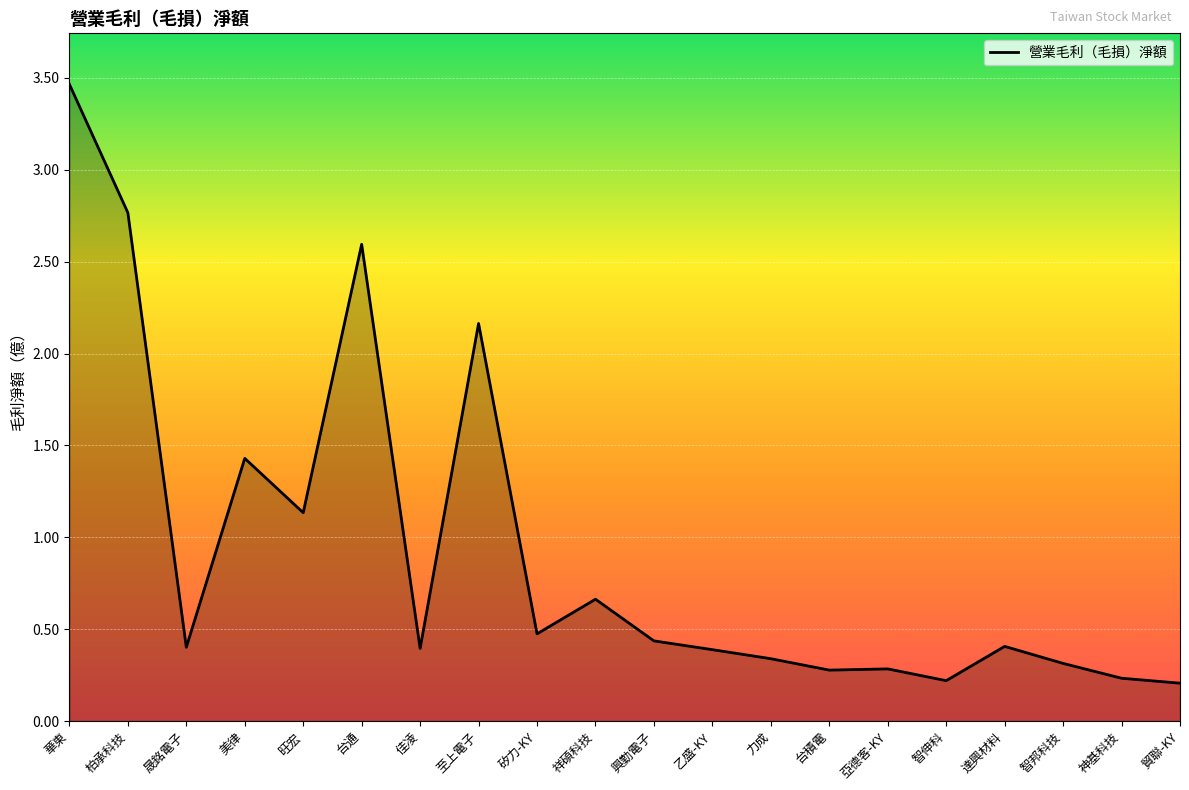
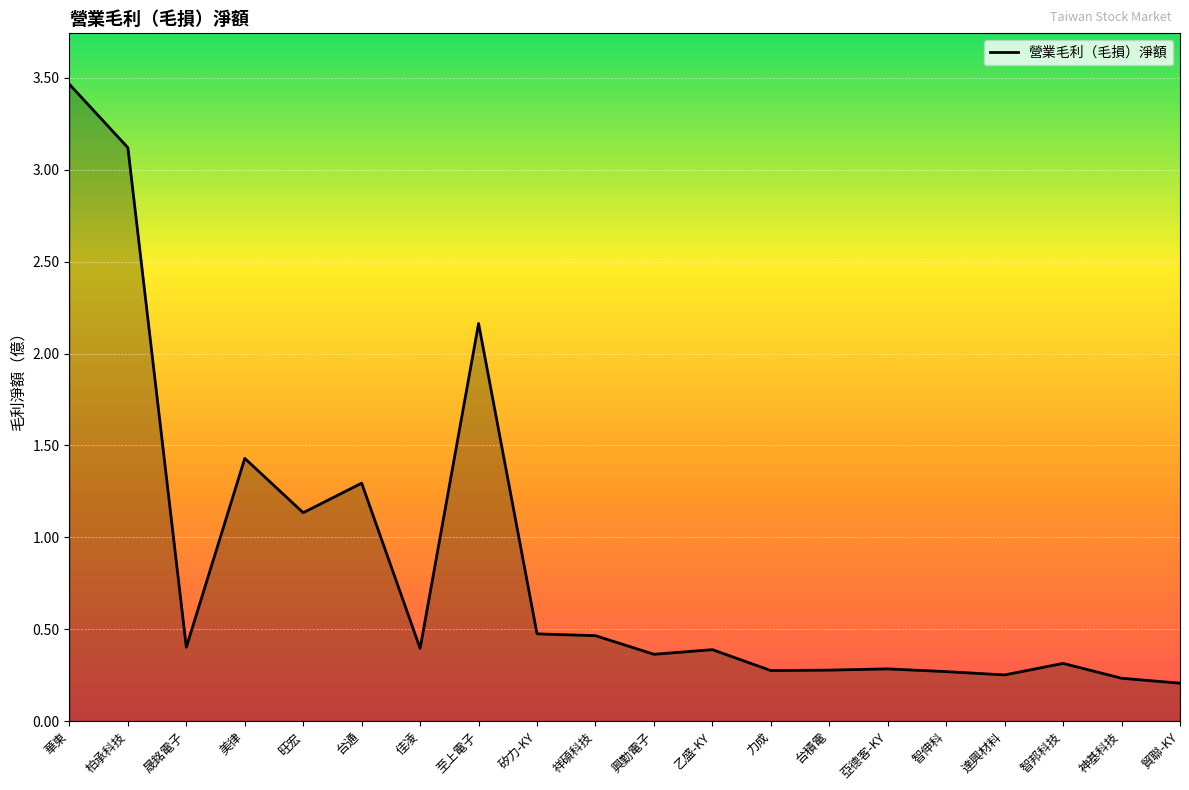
  {
    "華東": 3.47,
-   "柏承科技": 2.77,
+   "柏承科技": 3.12,
    "晟銘電子": 0.40,
    "美律": 1.43,
    "旺宏": 1.13,
-   "台通": 2.59,
+   "台通": 1.29,
    "佳凌": 0.40,
    "至上電子": 2.16,
    "矽力-KY": 0.47,
-   "祥碩科技": 0.66,
-   "興勤電子": 0.44,
+   "祥碩科技": 0.46,
+   "興勤電子": 0.36,
    "乙盛-KY": 0.39,
-   "力成": 0.34,
+   "力成": 0.27,
    "台積電": 0.28,
    "亞德客-KY": 0.28,
-   "智伸科": 0.22,
-   "達興材料": 0.41,
+   "智伸科": 0.27,
+   "達興材料": 0.25,
    "智邦科技": 0.31,
    "神基科技": 0.23,
    "貿聯-KY": 0.21
  }
